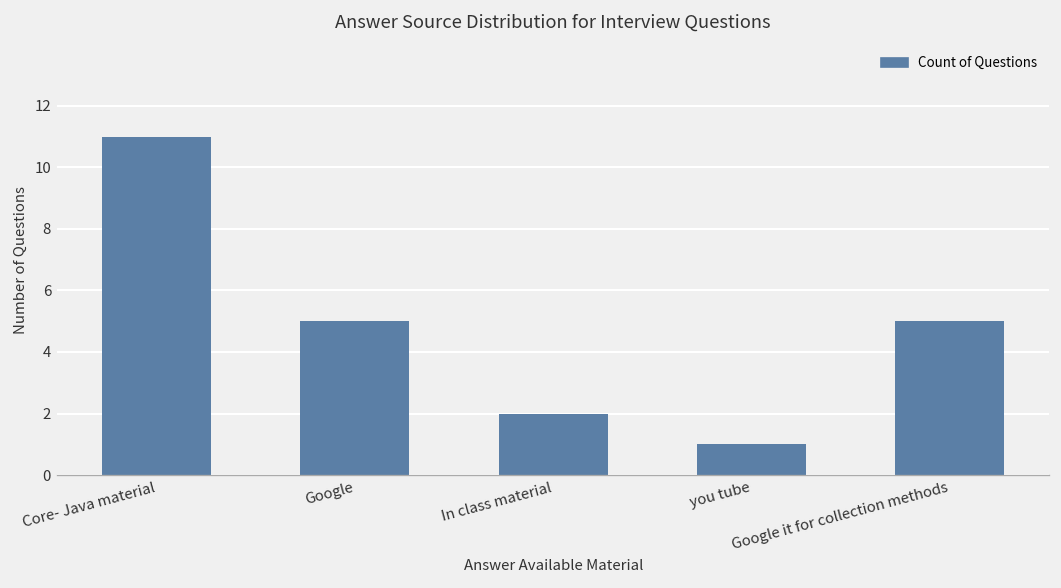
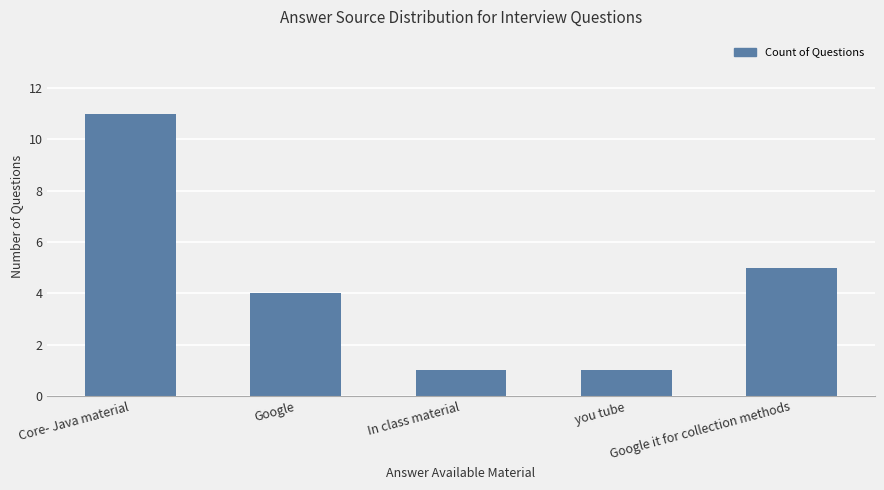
  {
    "Core- Java material": 11,
-   "Google": 5,
-   "In class material": 2,
+   "Google": 4,
+   "In class material": 1,
    "you tube": 1,
    "Google it for collection methods": 5
  }
